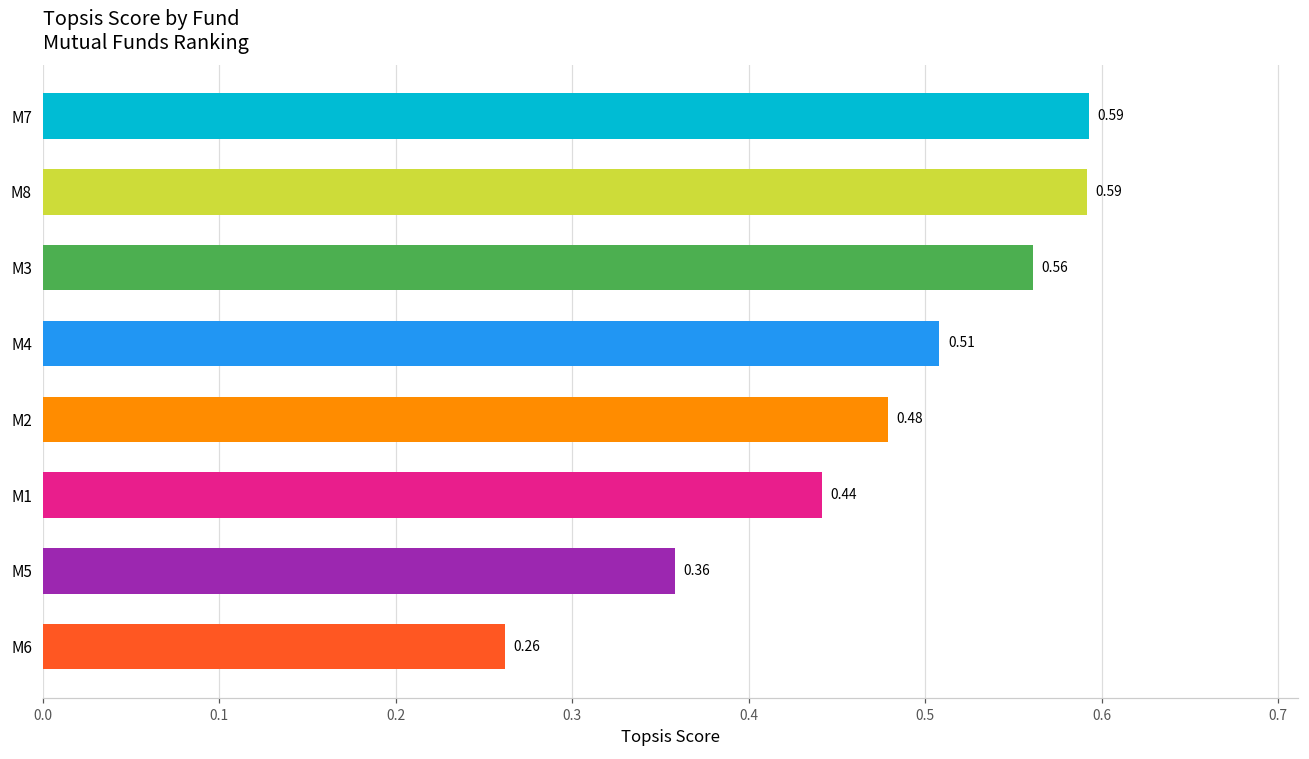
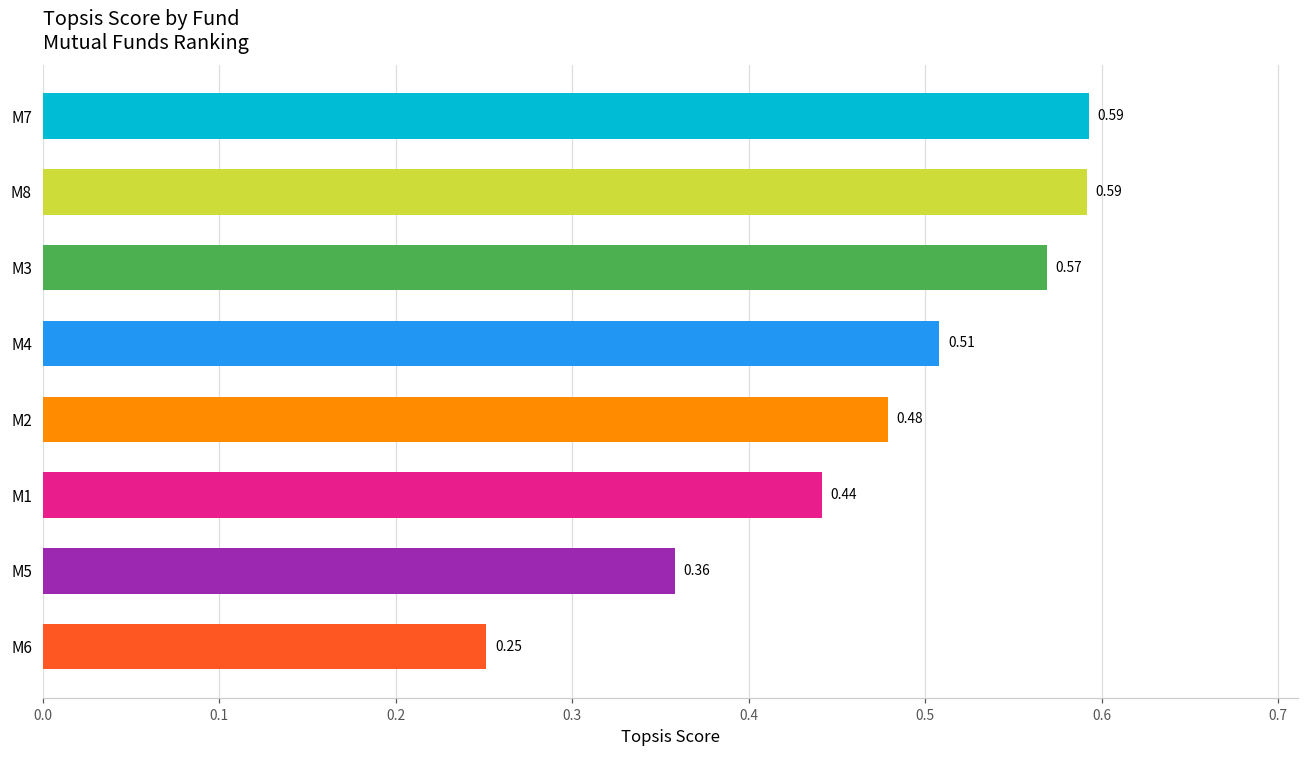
  {
    "M7": 0.59,
    "M8": 0.59,
-   "M3": 0.56,
+   "M3": 0.57,
    "M4": 0.51,
    "M2": 0.48,
    "M1": 0.44,
    "M5": 0.36,
-   "M6": 0.26
+   "M6": 0.25
  }
